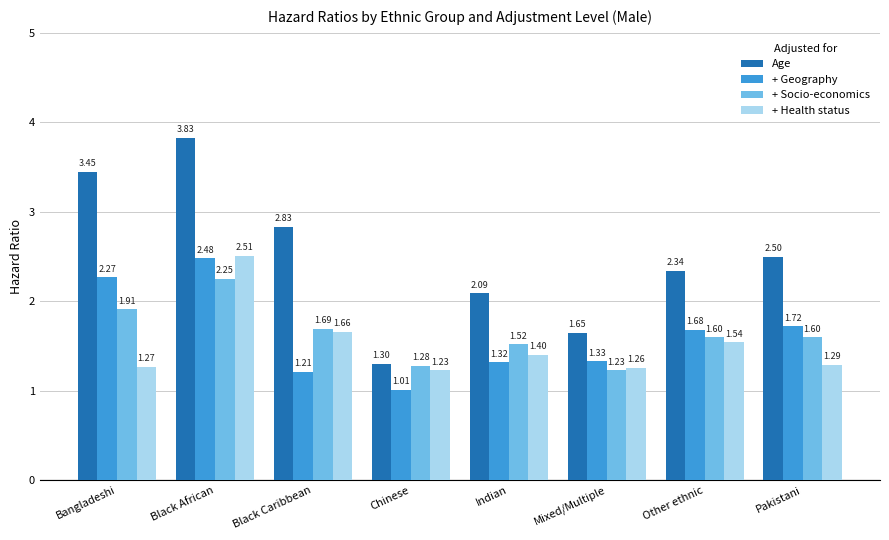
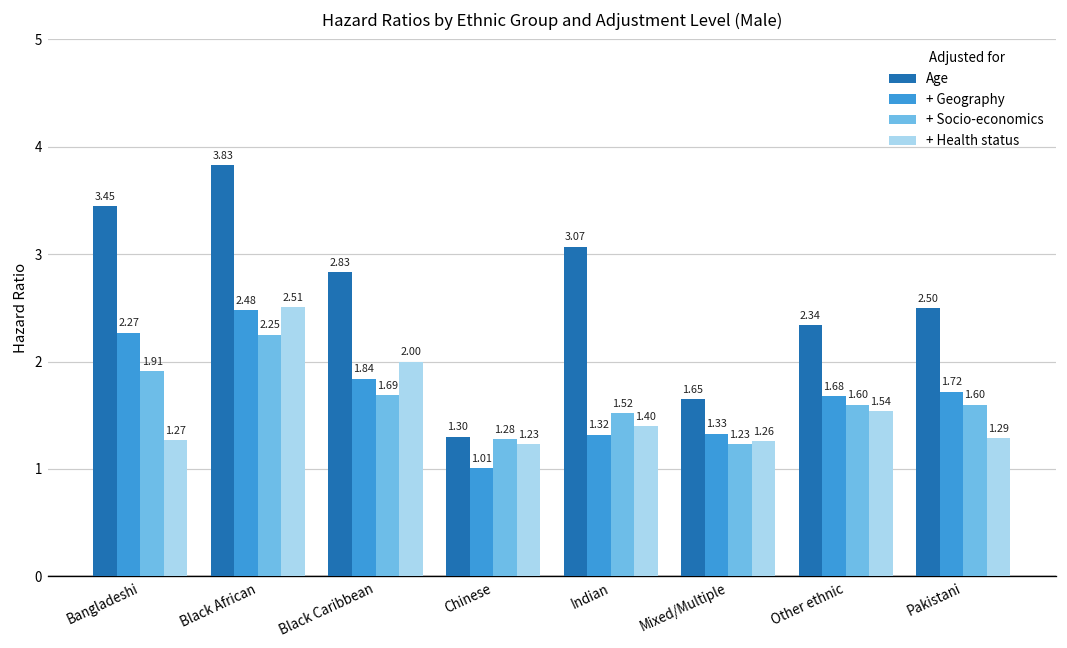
  {
    "Age": {
      "Bangladeshi": 3.45,
      "Black African": 3.83,
      "Black Caribbean": 2.83,
      "Chinese": 1.30,
-     "Indian": 2.09,
+     "Indian": 3.07,
      "Mixed/Multiple": 1.65,
      "Other ethnic": 2.34,
      "Pakistani": 2.50
    },
    "+ Geography": {
      "Bangladeshi": 2.27,
      "Black African": 2.48,
-     "Black Caribbean": 1.21,
+     "Black Caribbean": 1.84,
      "Chinese": 1.01,
      "Indian": 1.32,
      "Mixed/Multiple": 1.33,
      "Other ethnic": 1.68,
      "Pakistani": 1.72
    },
    "+ Socio-economics": {
      "Bangladeshi": 1.91,
      "Black African": 2.25,
      "Black Caribbean": 1.69,
      "Chinese": 1.28,
      "Indian": 1.52,
      "Mixed/Multiple": 1.23,
      "Other ethnic": 1.60,
      "Pakistani": 1.60
    },
    "+ Health status": {
      "Bangladeshi": 1.27,
      "Black African": 2.51,
-     "Black Caribbean": 1.66,
+     "Black Caribbean": 2.00,
      "Chinese": 1.23,
      "Indian": 1.40,
      "Mixed/Multiple": 1.26,
      "Other ethnic": 1.54,
      "Pakistani": 1.29
    }
  }
